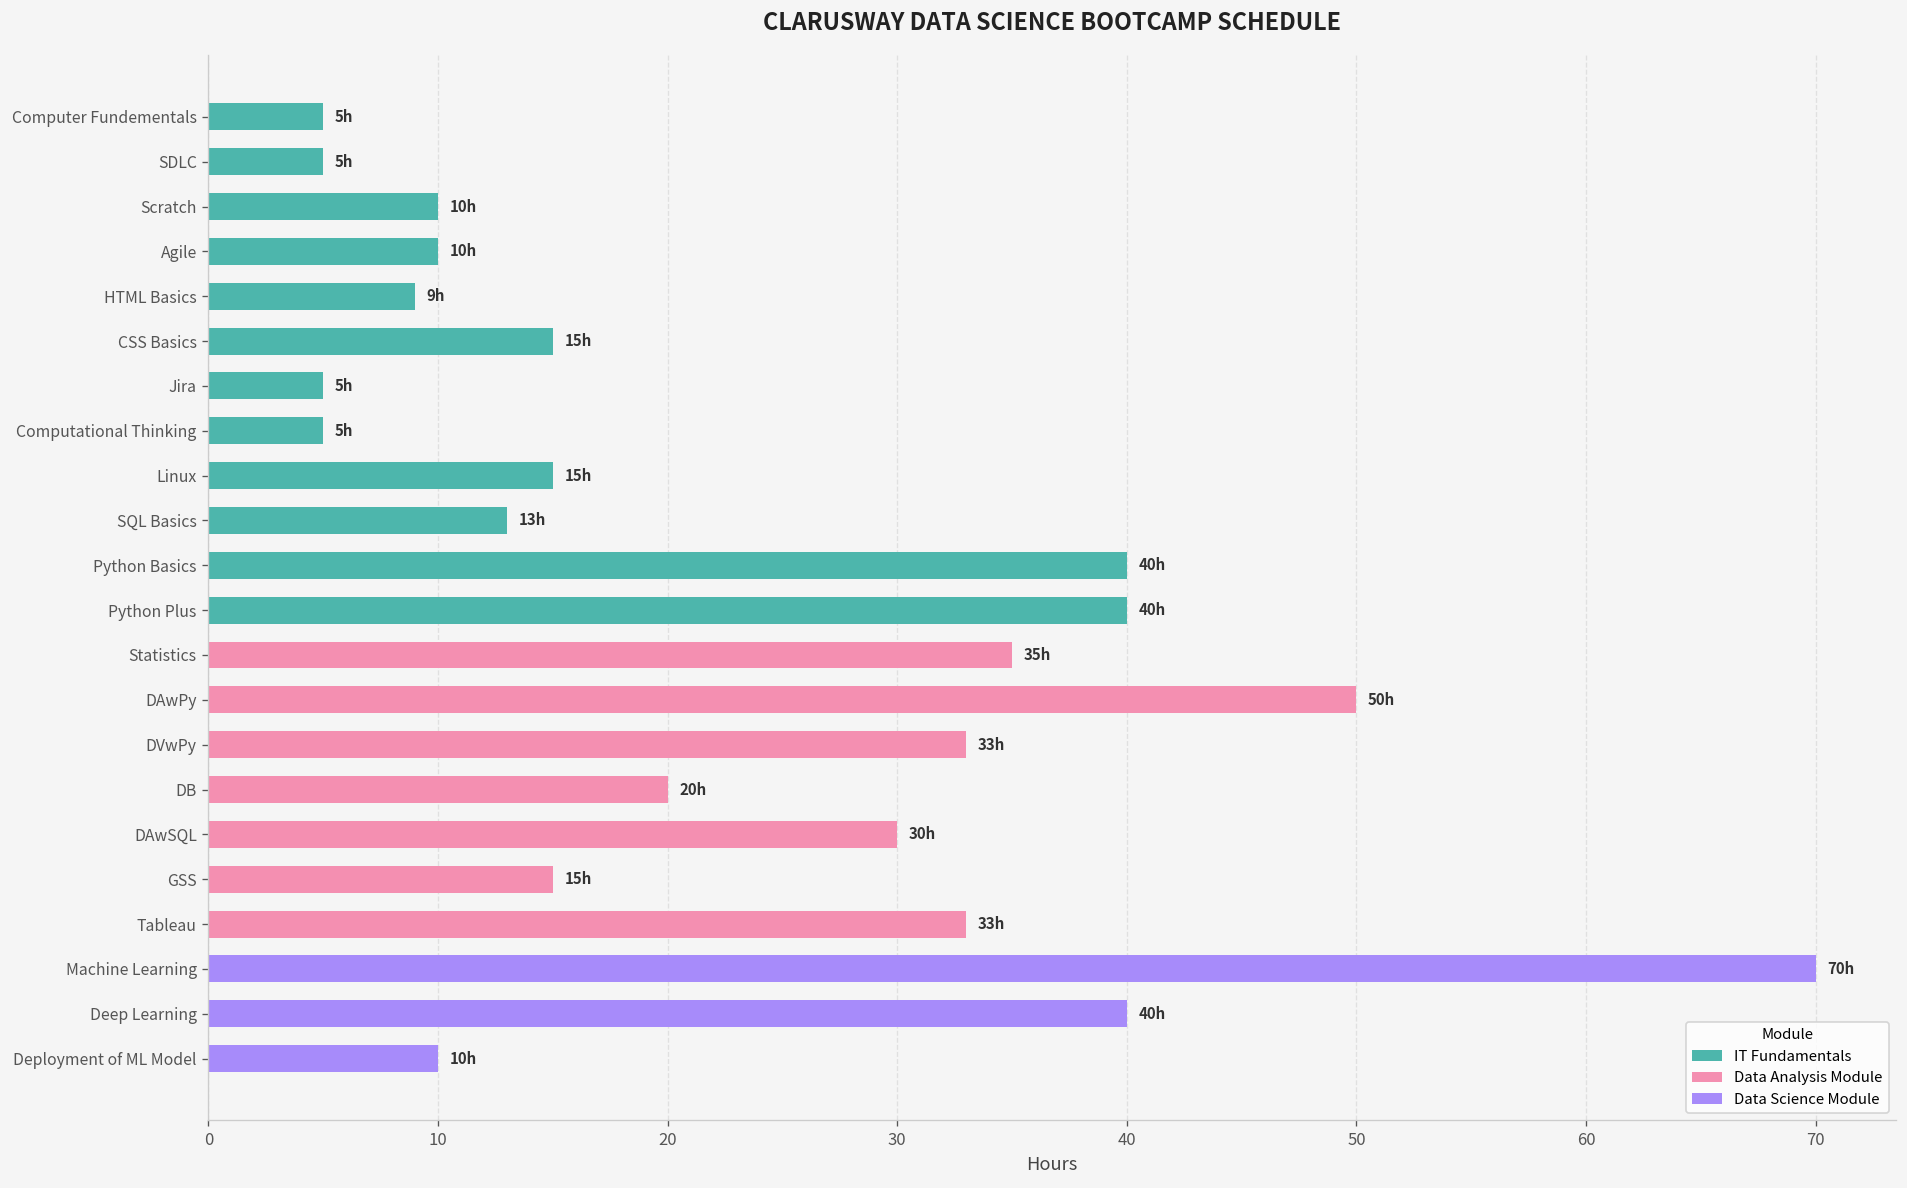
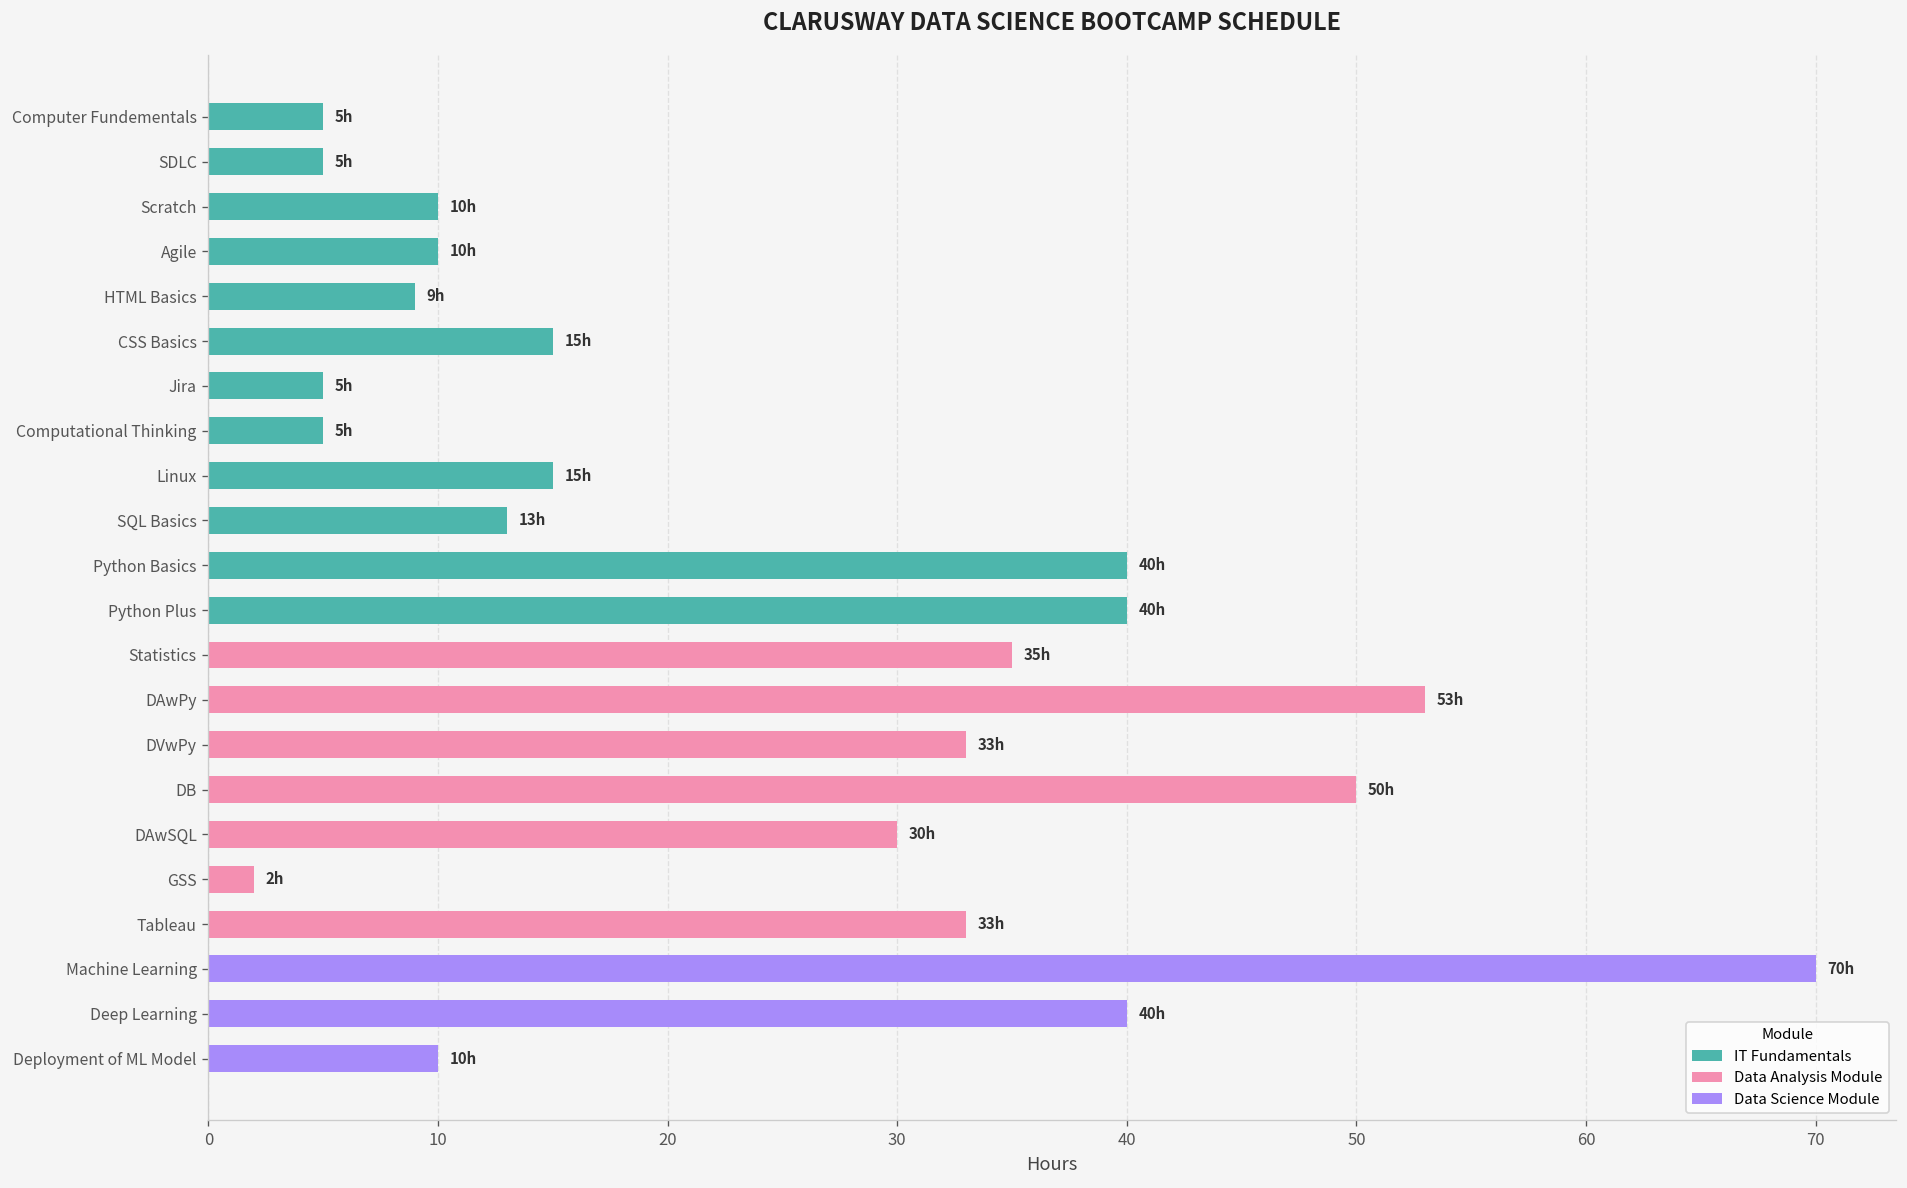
  {
    "IT Fundamentals": {
      "Computer Fundementals": "5h",
      "SDLC": "5h",
      "Scratch": "10h",
      "Agile": "10h",
      "HTML Basics": "9h",
      "CSS Basics": "15h",
      "Jira": "5h",
      "Computational Thinking": "5h",
      "Linux": "15h",
      "SQL Basics": "13h",
      "Python Basics": "40h",
      "Python Plus": "40h"
    },
    "Data Analysis Module": {
      "Statistics": "35h",
-     "DAwPy": "50h",
+     "DAwPy": "53h",
      "DVwPy": "33h",
-     "DB": "20h",
+     "DB": "50h",
      "DAwSQL": "30h",
-     "GSS": "15h",
+     "GSS": "2h",
      "Tableau": "33h"
    },
    "Data Science Module": {
      "Machine Learning": "70h",
      "Deep Learning": "40h",
      "Deployment of ML Model": "10h"
    }
  }
